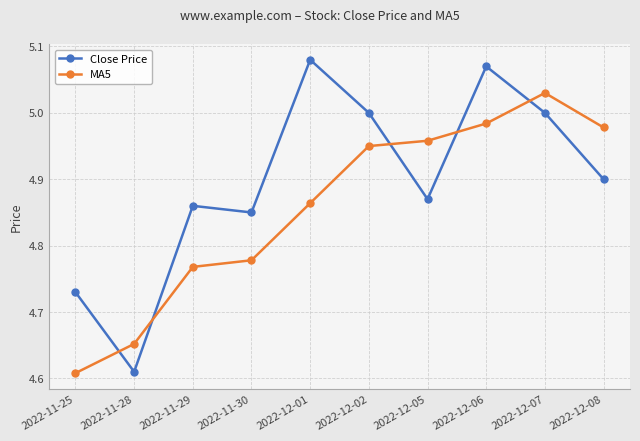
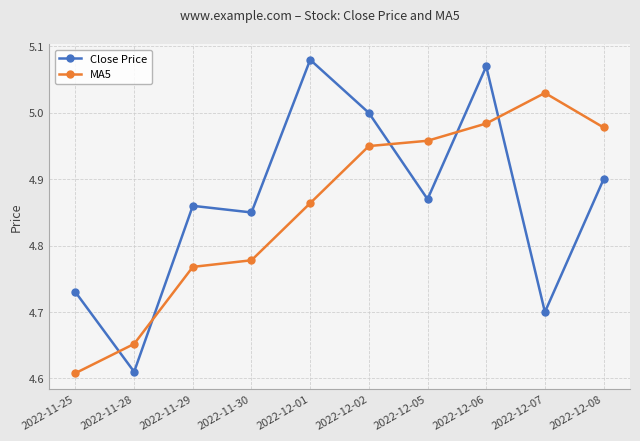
  {
    "Close Price": {
      "2022-11-25": 4.73,
      "2022-11-28": 4.61,
      "2022-11-29": 4.86,
      "2022-11-30": 4.85,
      "2022-12-01": 5.08,
      "2022-12-02": 5.0,
      "2022-12-05": 4.87,
      "2022-12-06": 5.07,
-     "2022-12-07": 5.0,
+     "2022-12-07": 4.7,
      "2022-12-08": 4.9
    },
    "MA5": {
      "2022-11-25": 4.61,
      "2022-11-28": 4.65,
      "2022-11-29": 4.77,
      "2022-11-30": 4.78,
      "2022-12-01": 4.86,
      "2022-12-02": 4.95,
      "2022-12-05": 4.96,
      "2022-12-06": 4.98,
      "2022-12-07": 5.03,
      "2022-12-08": 4.98
    }
  }
